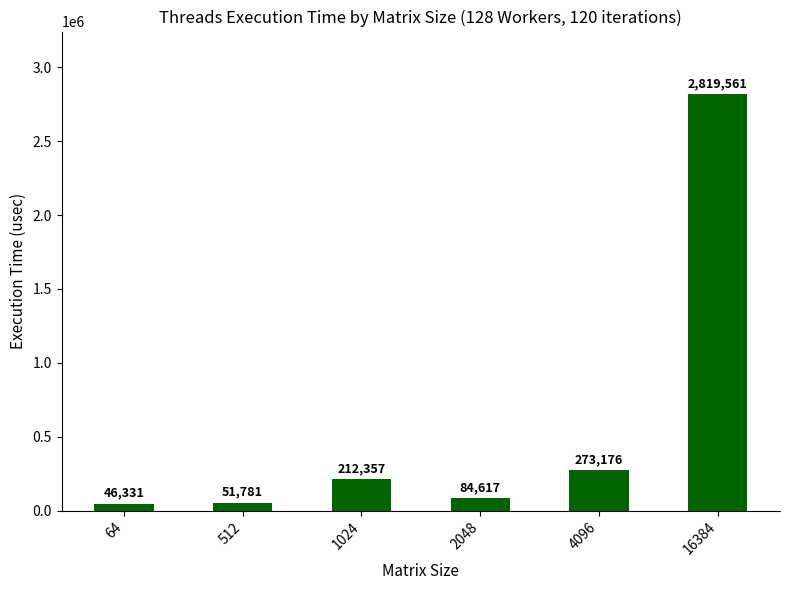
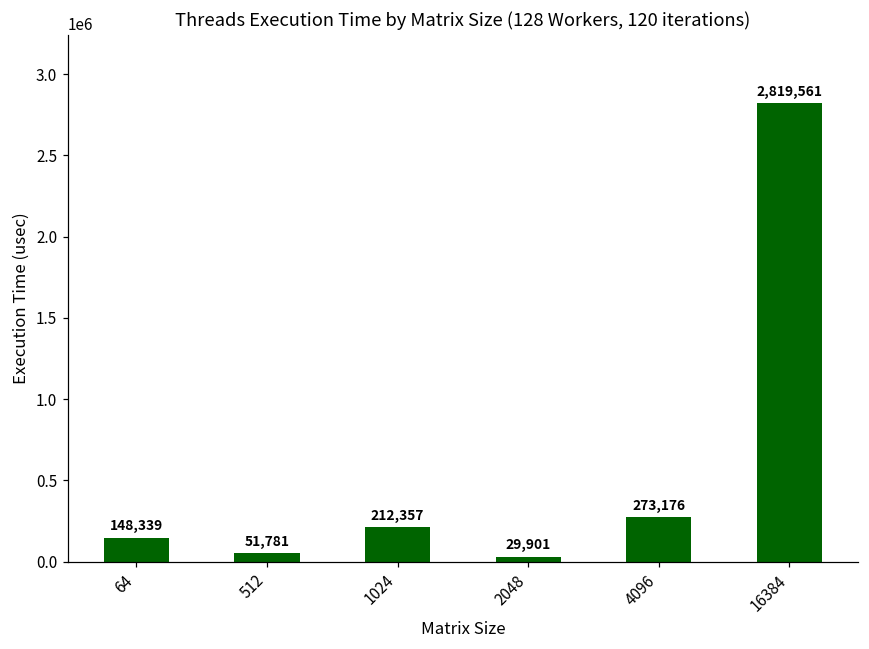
  {
-   "64": "46,331",
+   "64": "148,339",
    "512": "51,781",
    "1024": "212,357",
-   "2048": "84,617",
+   "2048": "29,901",
    "4096": "273,176",
    "16384": "2,819,561"
  }
